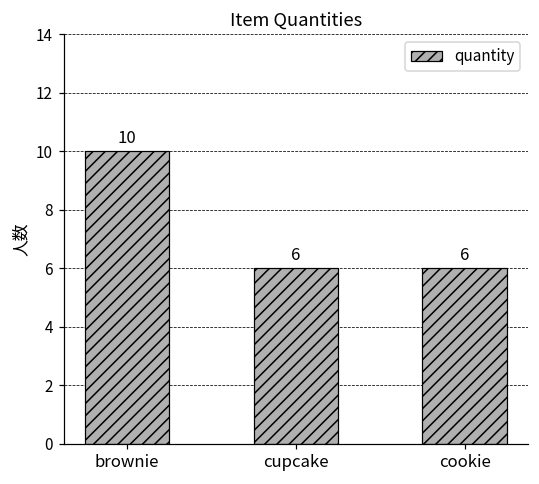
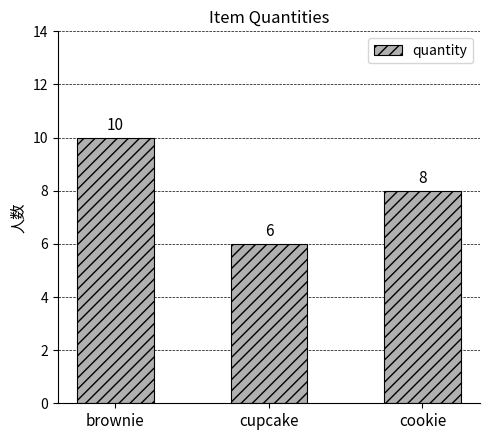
  {
    "brownie": 10,
    "cupcake": 6,
-   "cookie": 6
+   "cookie": 8
  }
